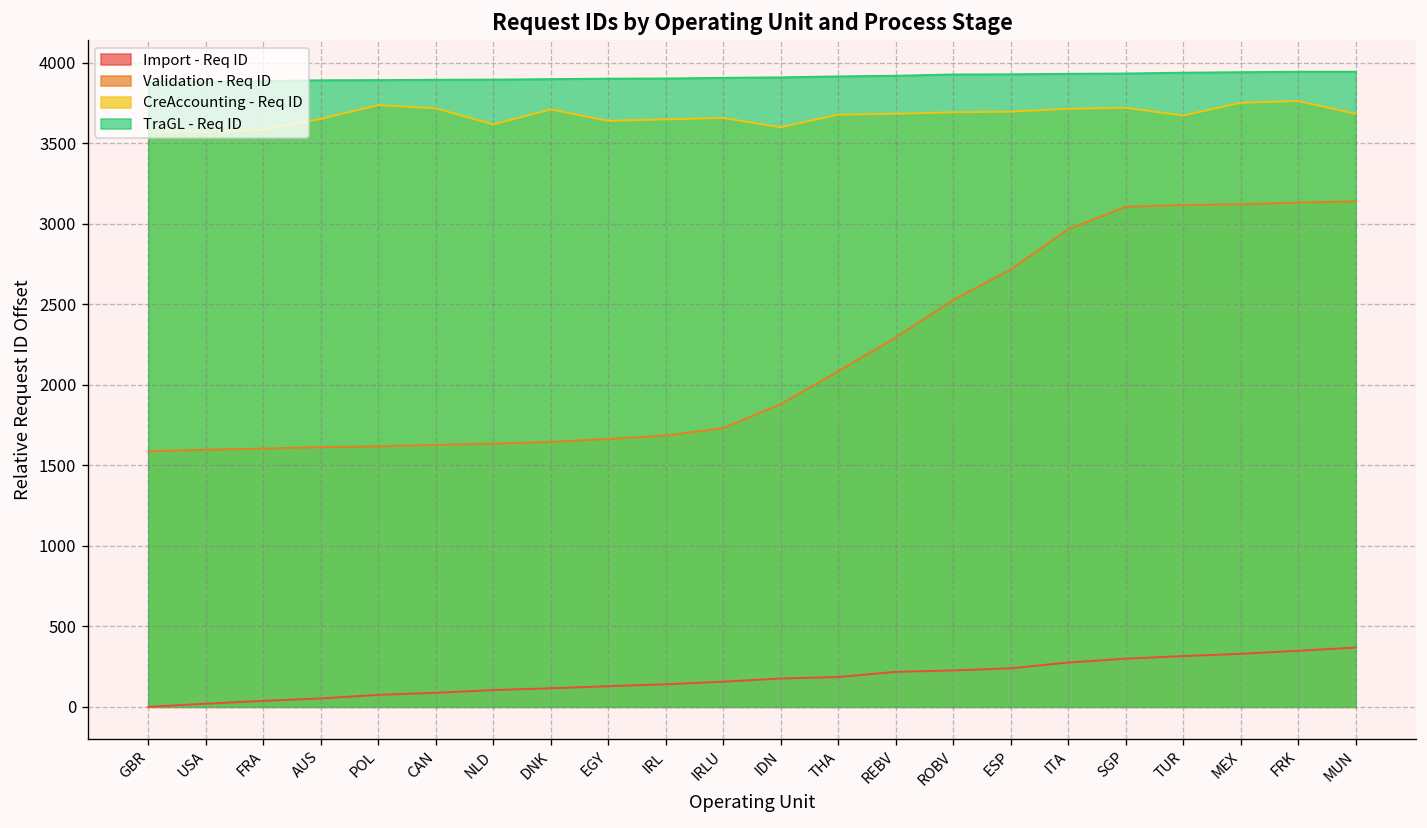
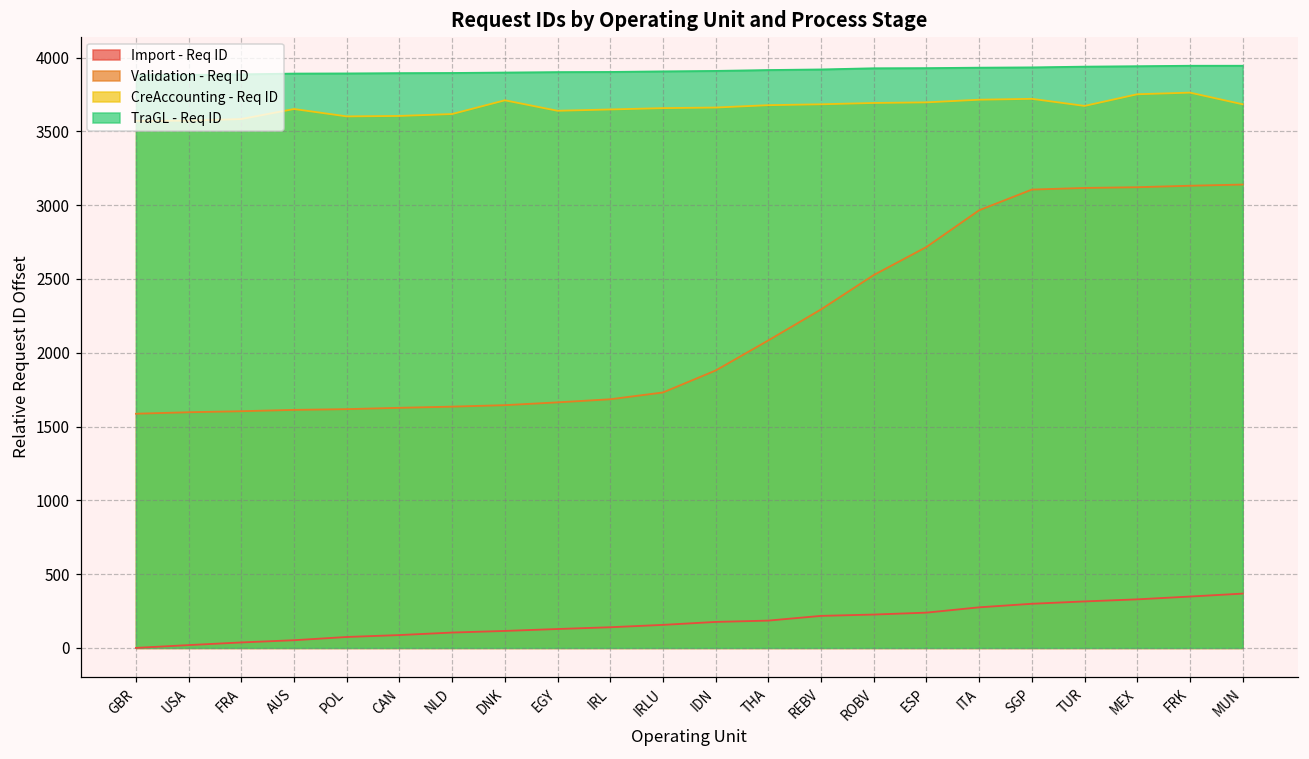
  {
    "CreAccounting - Req ID": {
      "AUS": 3650,
-     "POL": 3740,
-     "CAN": 3720,
+     "POL": 3600,
+     "CAN": 3610,
      "NLD": 3620,
      "DNK": 3710,
      "EGY": 3640,
      "IRL": 3650,
      "IRLU": 3660,
-     "IDN": 3600,
+     "IDN": 3660,
      "THA": 3680,
      "REBV": 3680,
      "ROBV": 3690,
      "ESP": 3700,
      "ITA": 3720,
      "SGP": 3720,
      "TUR": 3670,
      "MEX": 3750,
      "FRK": 3760,
      "MUN": 3680
    },
    "TraGL - Req ID": {
      "AUS": 3890,
      "POL": 3890,
      "CAN": 3900,
      "NLD": 3900,
      "DNK": 3900,
      "EGY": 3900,
      "IRL": 3900,
      "IRLU": 3910,
      "IDN": 3910,
      "THA": 3920,
      "REBV": 3920,
      "ROBV": 3930,
      "ESP": 3930,
      "ITA": 3930,
      "SGP": 3930,
      "TUR": 3940,
      "MEX": 3940,
      "FRK": 3950,
      "MUN": 3950
    }
  }
